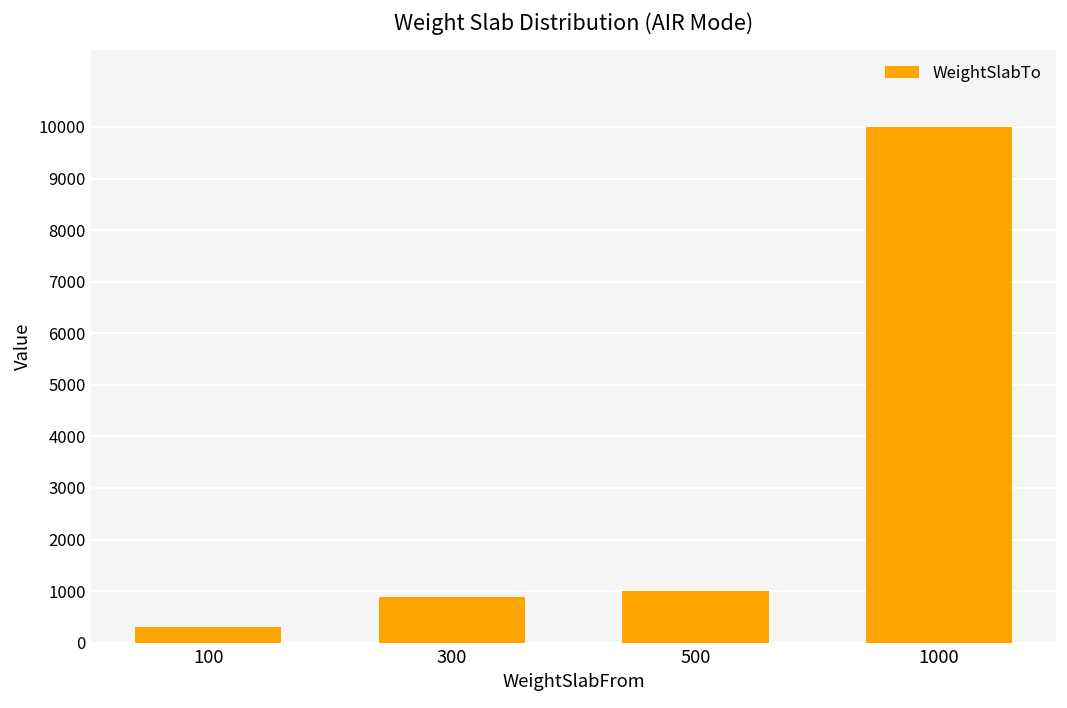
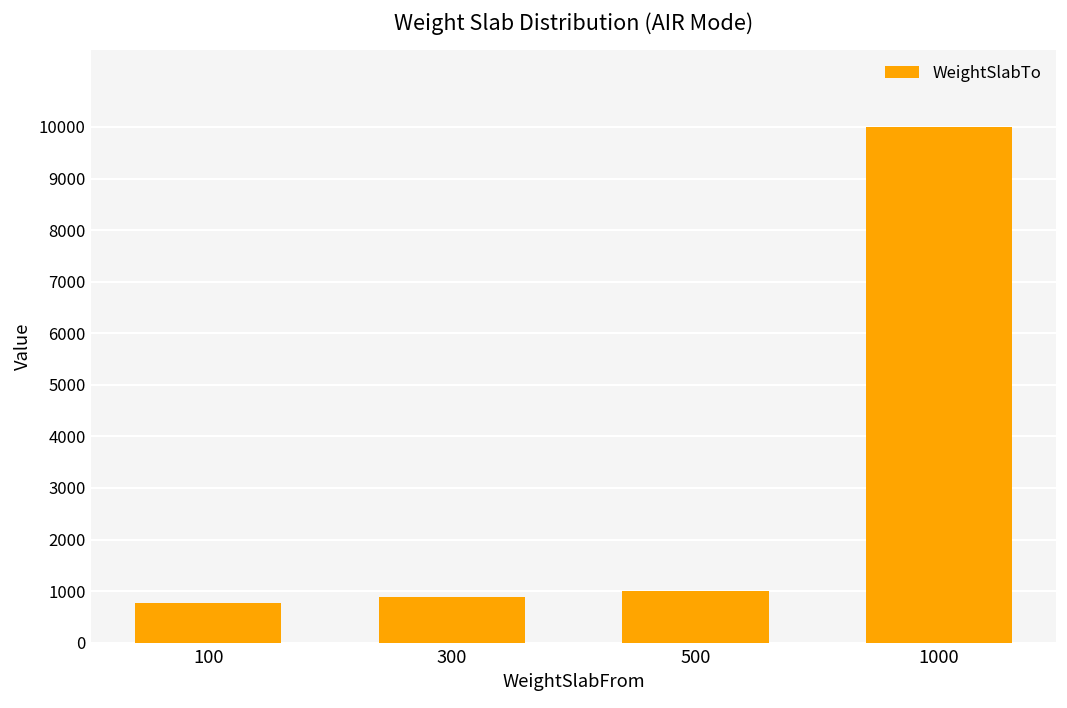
  {
-   "100": 300,
+   "100": 800,
    "300": 900,
    "500": 1000,
    "1000": 10000
  }
